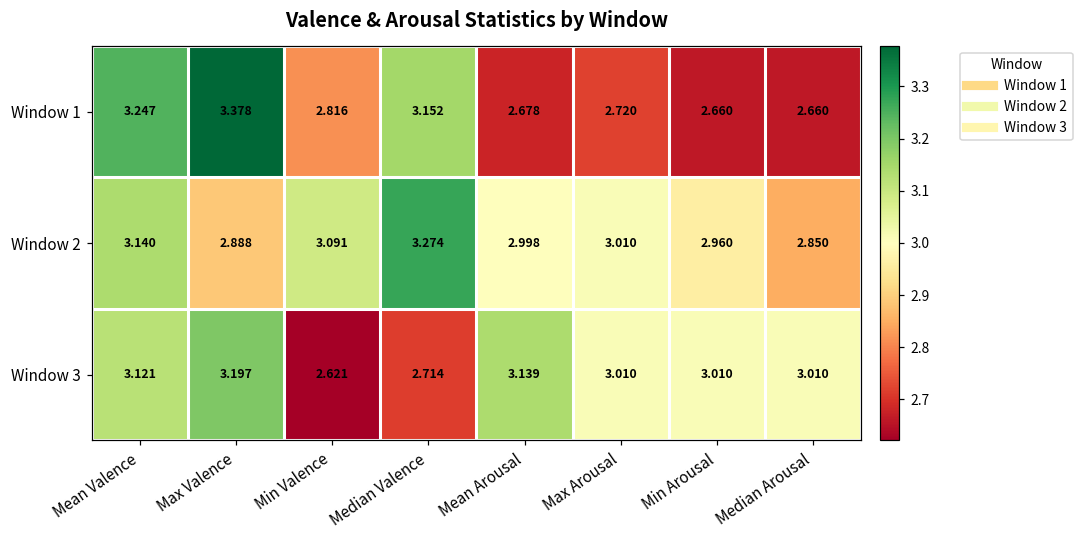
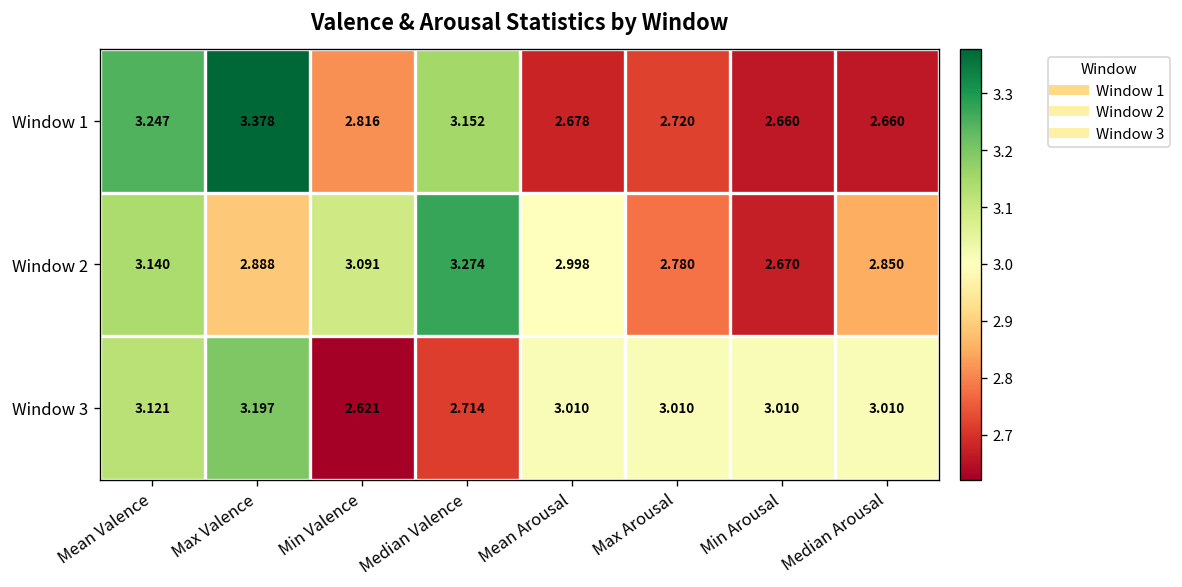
  {
    "Window 1": {
      "Mean Valence": 3.247,
      "Max Valence": 3.378,
      "Min Valence": 2.816,
      "Median Valence": 3.152,
      "Mean Arousal": 2.678,
      "Max Arousal": 2.720,
      "Min Arousal": 2.660,
      "Median Arousal": 2.660
    },
    "Window 2": {
      "Mean Valence": 3.140,
      "Max Valence": 2.888,
      "Min Valence": 3.091,
      "Median Valence": 3.274,
      "Mean Arousal": 2.998,
-     "Max Arousal": 3.010,
-     "Min Arousal": 2.960,
+     "Max Arousal": 2.780,
+     "Min Arousal": 2.670,
      "Median Arousal": 2.850
    },
    "Window 3": {
      "Mean Valence": 3.121,
      "Max Valence": 3.197,
      "Min Valence": 2.621,
      "Median Valence": 2.714,
-     "Mean Arousal": 3.139,
+     "Mean Arousal": 3.010,
      "Max Arousal": 3.010,
      "Min Arousal": 3.010,
      "Median Arousal": 3.010
    }
  }
